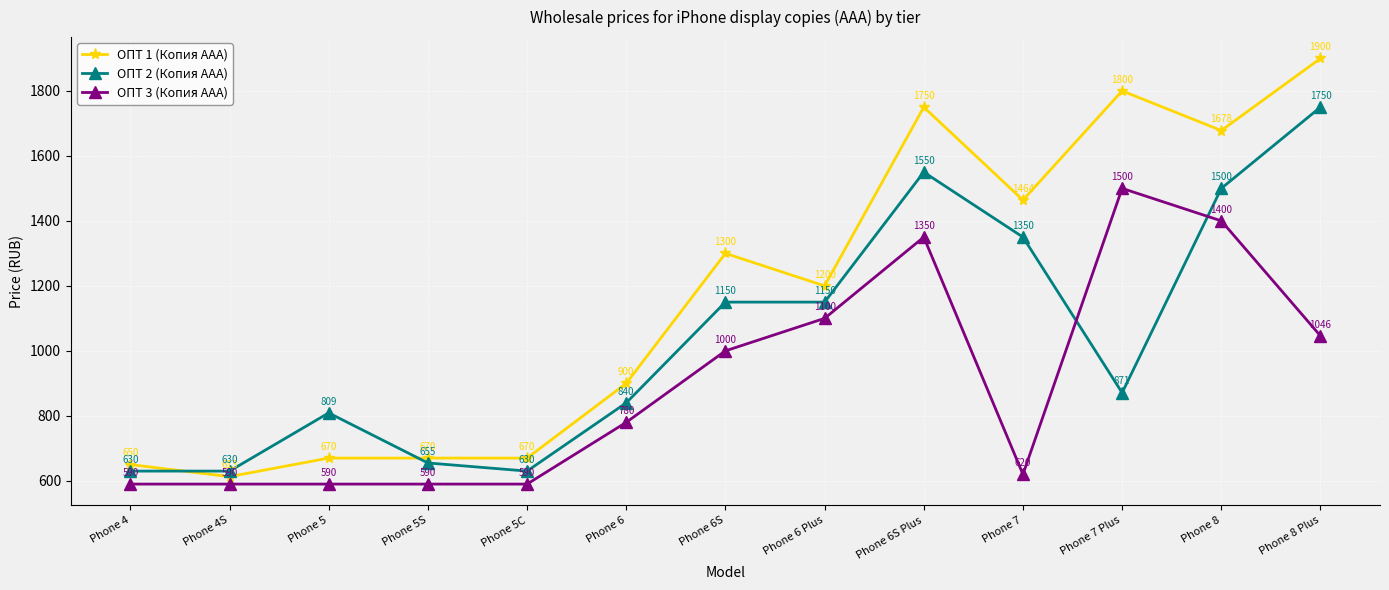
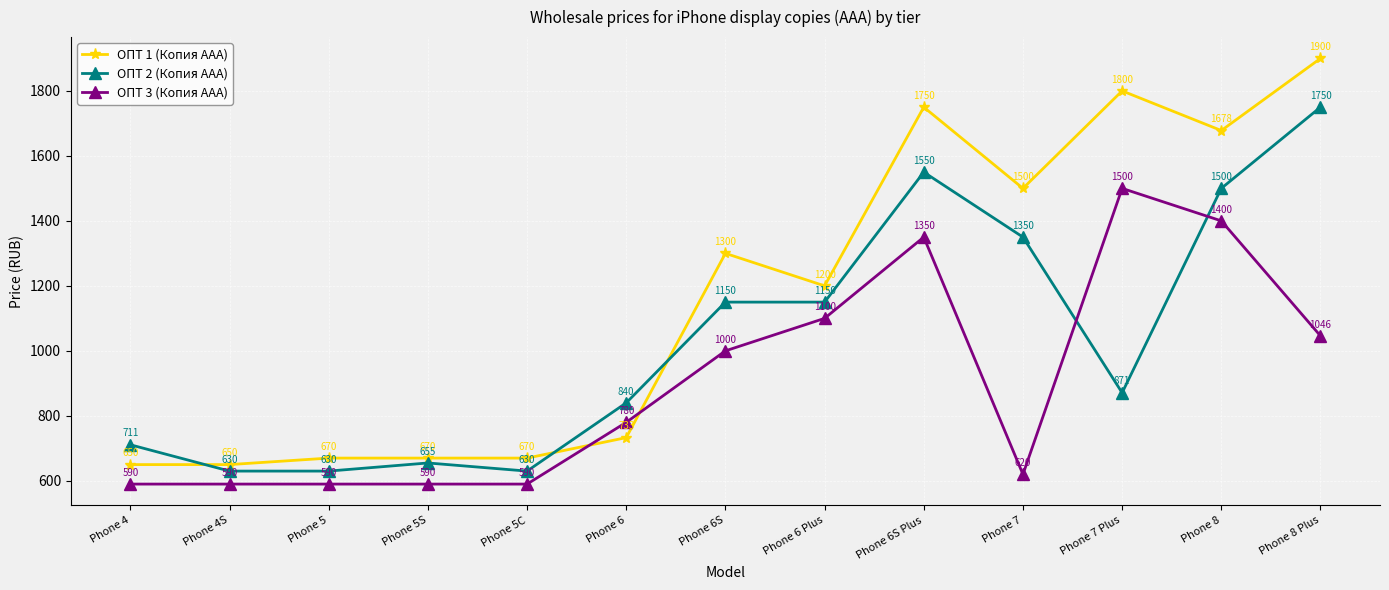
  {
    "ОПТ 1 (Копия ААА)": {
      "Phone 4": 650,
-     "Phone 4S": 613,
+     "Phone 4S": 650,
      "Phone 5": 670,
      "Phone 5C": 670,
-     "Phone 6": 900,
+     "Phone 6": 733,
      "Phone 6S": 1300,
      "Phone 6 Plus": 1200,
      "Phone 6S Plus": 1750,
-     "Phone 7": 1464,
+     "Phone 7": 1500,
      "Phone 7 Plus": 1800,
      "Phone 8": 1678,
      "Phone 8 Plus": 1900
    },
    "ОПТ 2 (Копия ААА)": {
-     "Phone 4": 630,
-     "Phone 5": 809,
+     "Phone 4": 711,
+     "Phone 5": 630,
      "Phone 6": 840,
      "Phone 6S": 1150,
      "Phone 6S Plus": 1550,
      "Phone 7": 1350,
      "Phone 7 Plus": 871,
      "Phone 8": 1500,
      "Phone 8 Plus": 1750
    },
    "ОПТ 3 (Копия ААА)": {
      "Phone 4": 590,
      "Phone 5S": 590,
      "Phone 6": 780,
      "Phone 6S": 1000,
      "Phone 6S Plus": 1350,
      "Phone 7": 620,
      "Phone 7 Plus": 1500,
      "Phone 8": 1400,
      "Phone 8 Plus": 1046
    }
  }
